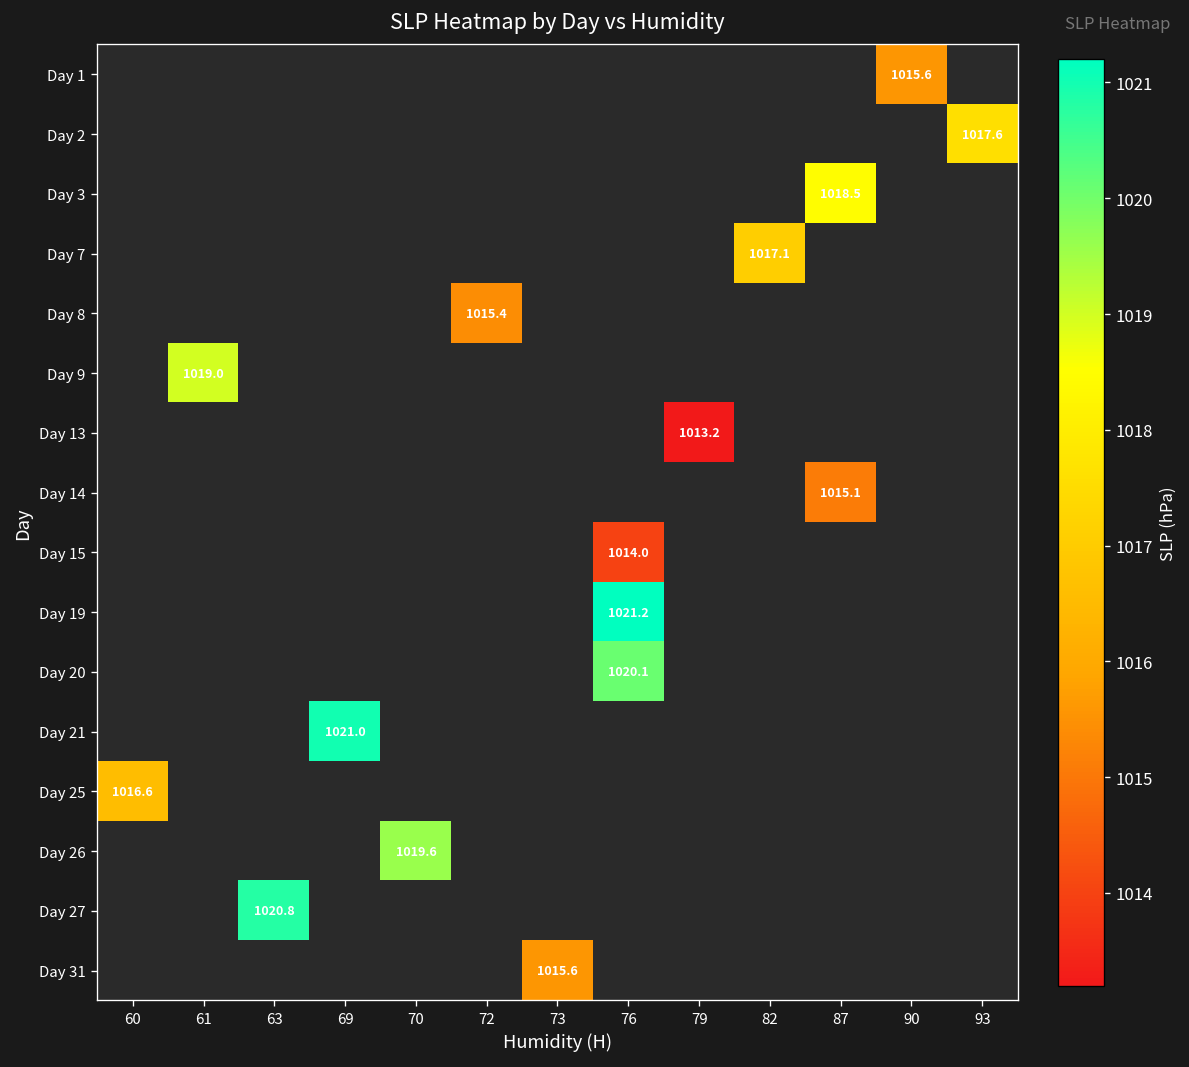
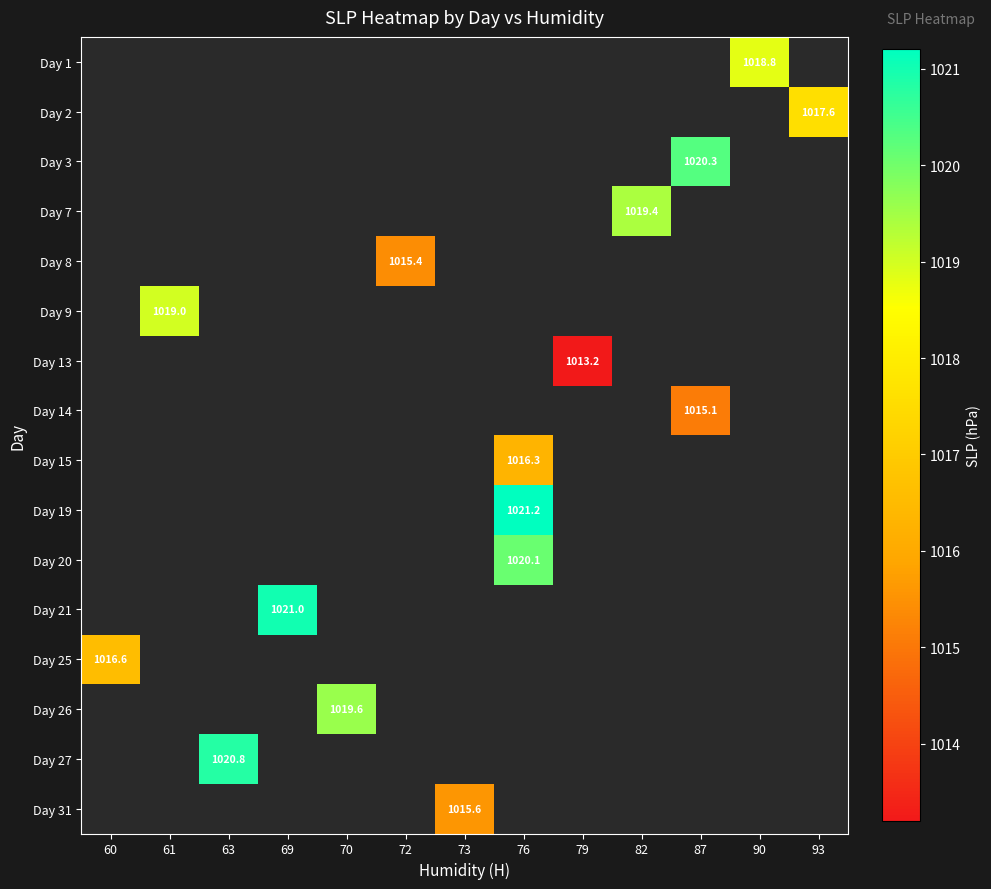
  {
    "Day 1": {
-     "90": 1015.6
+     "90": 1018.8
    },
    "Day 2": {
      "93": 1017.6
    },
    "Day 3": {
-     "87": 1018.5
+     "87": 1020.3
    },
    "Day 7": {
-     "82": 1017.1
+     "82": 1019.4
    },
    "Day 8": {
      "72": 1015.4
    },
    "Day 9": {
      "61": 1019.0
    },
    "Day 13": {
      "79": 1013.2
    },
    "Day 14": {
      "87": 1015.1
    },
    "Day 15": {
-     "76": 1014.0
+     "76": 1016.3
    },
    "Day 19": {
      "76": 1021.2
    },
    "Day 20": {
      "76": 1020.1
    },
    "Day 21": {
      "69": 1021.0
    },
    "Day 25": {
      "60": 1016.6
    },
    "Day 26": {
      "70": 1019.6
    },
    "Day 27": {
      "63": 1020.8
    },
    "Day 31": {
      "73": 1015.6
    }
  }
